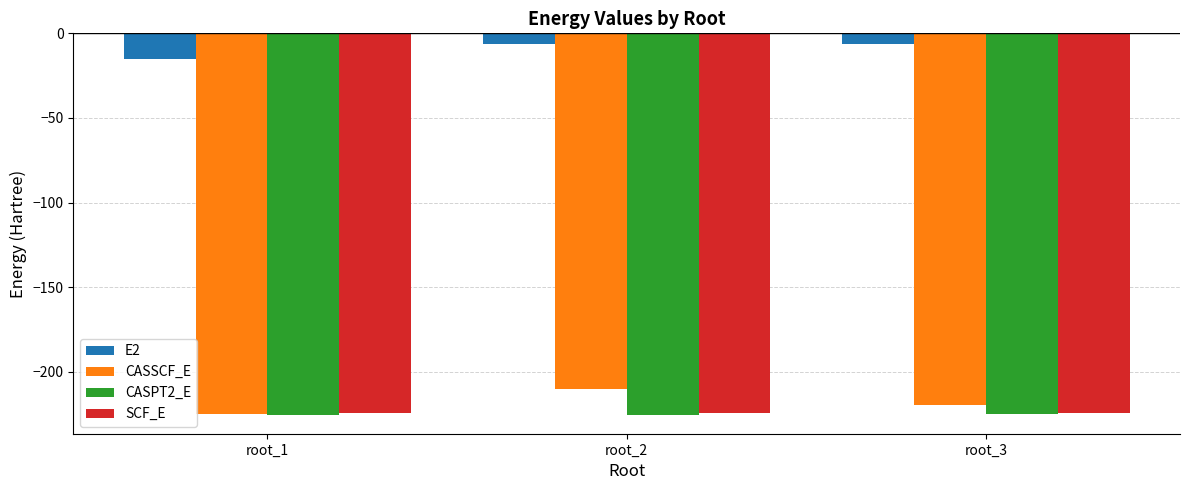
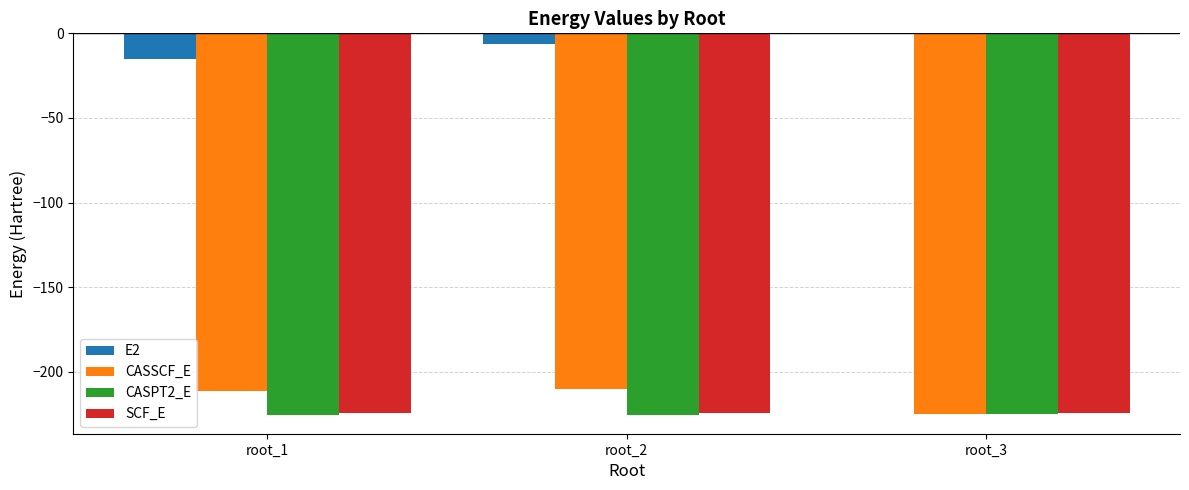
  {
    "E2": {
      "root_1": -15,
      "root_2": -6,
-     "root_3": -6
+     "root_3": -1
    },
    "CASSCF_E": {
-     "root_1": -225,
+     "root_1": -211,
      "root_2": -210,
-     "root_3": -220
+     "root_3": -225
    },
    "CASPT2_E": {
      "root_1": -225,
      "root_2": -225,
      "root_3": -225
    },
    "SCF_E": {
      "root_1": -224,
      "root_2": -224,
      "root_3": -224
    }
  }
